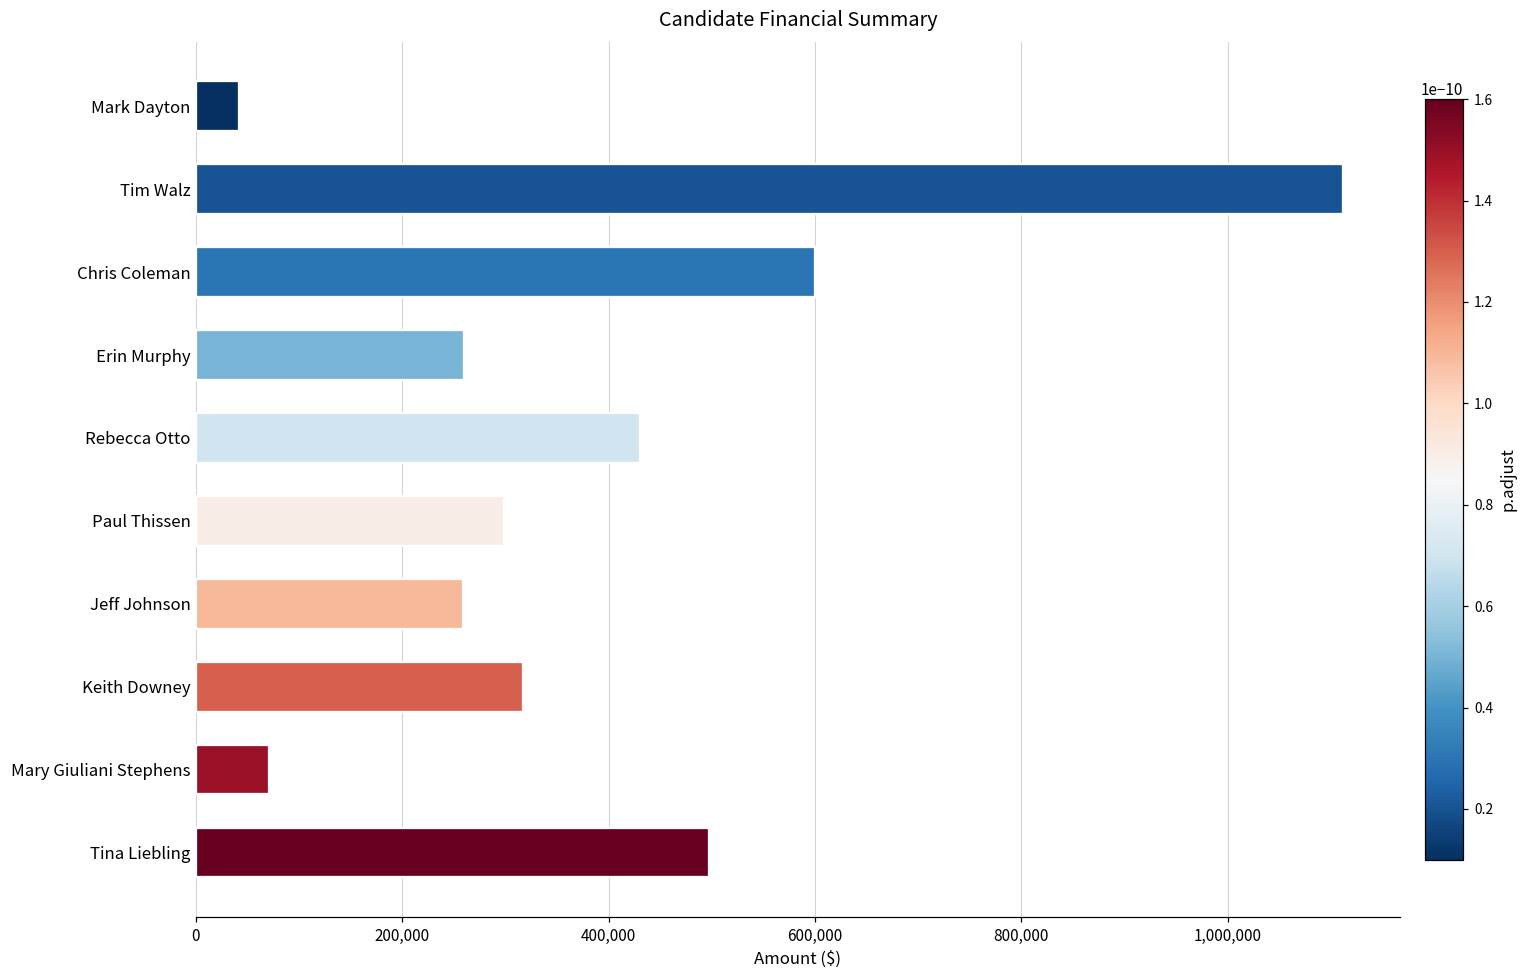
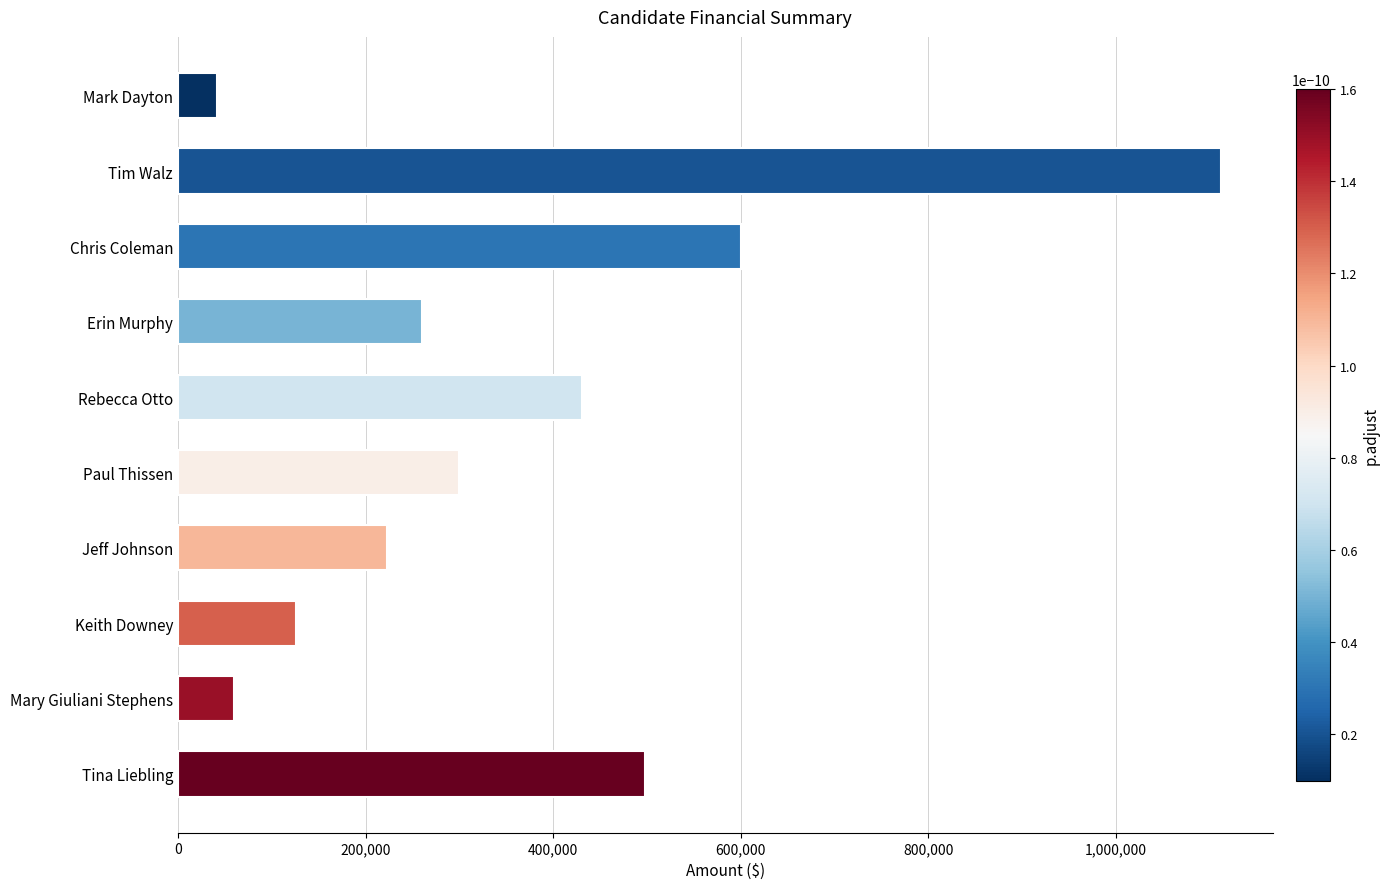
  {
    "Mark Dayton": "40,000",
    "Tim Walz": "1,110,000",
    "Chris Coleman": "600,000",
    "Erin Murphy": "260,000",
    "Rebecca Otto": "430,000",
    "Paul Thissen": "300,000",
-   "Jeff Johnson": "260,000",
-   "Keith Downey": "320,000",
-   "Mary Giuliani Stephens": "70,000",
+   "Jeff Johnson": "220,000",
+   "Keith Downey": "130,000",
+   "Mary Giuliani Stephens": "60,000",
    "Tina Liebling": "500,000"
  }
